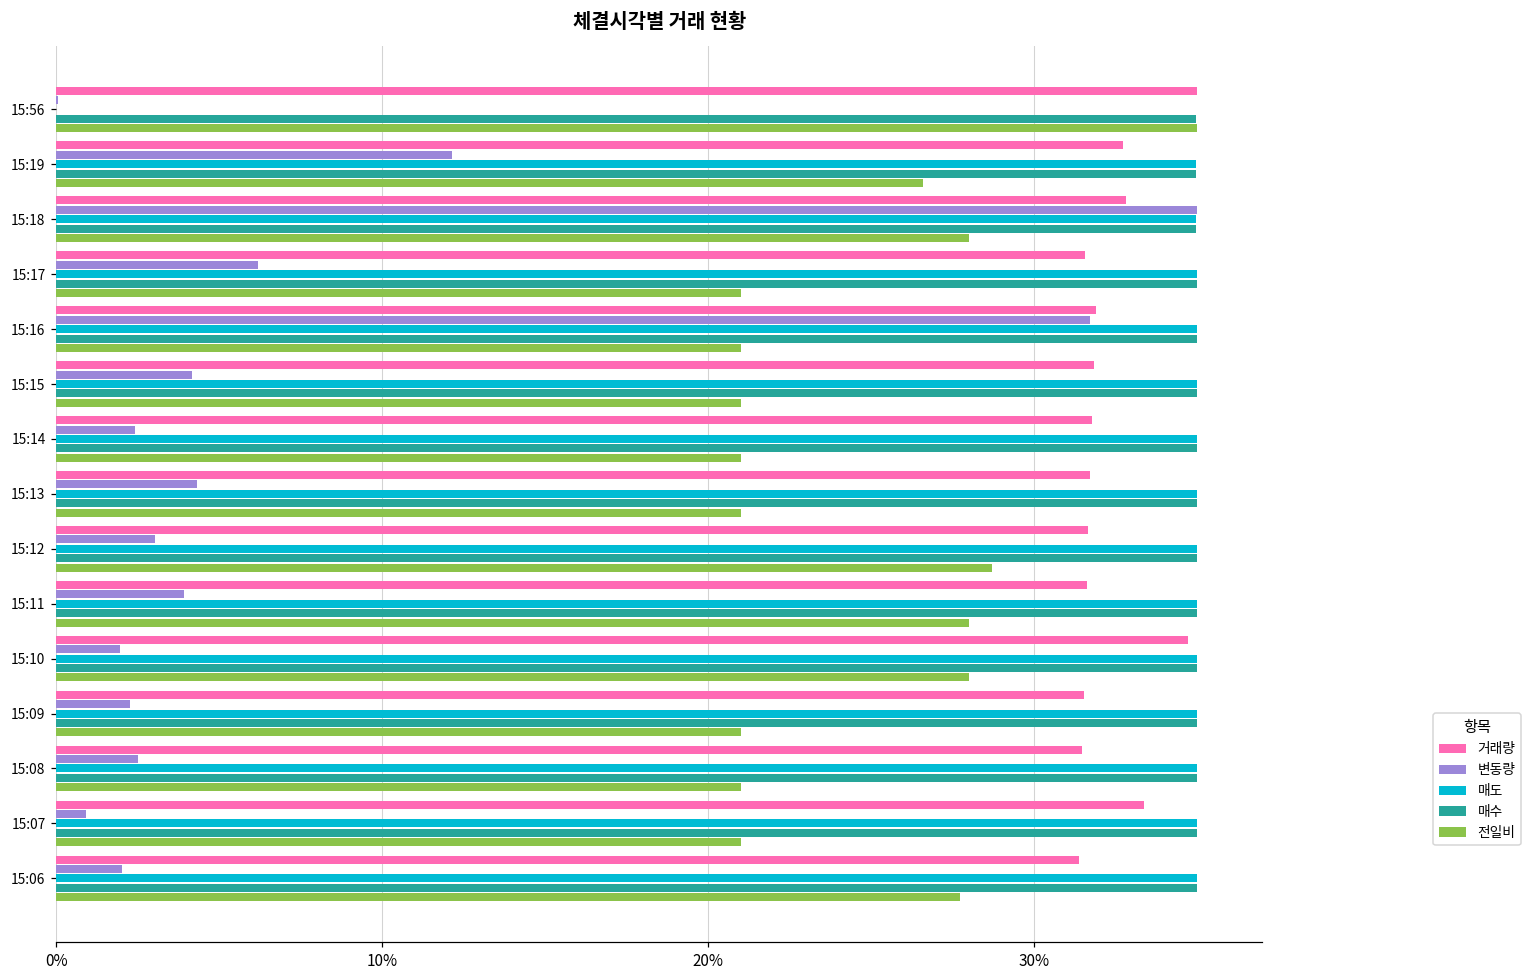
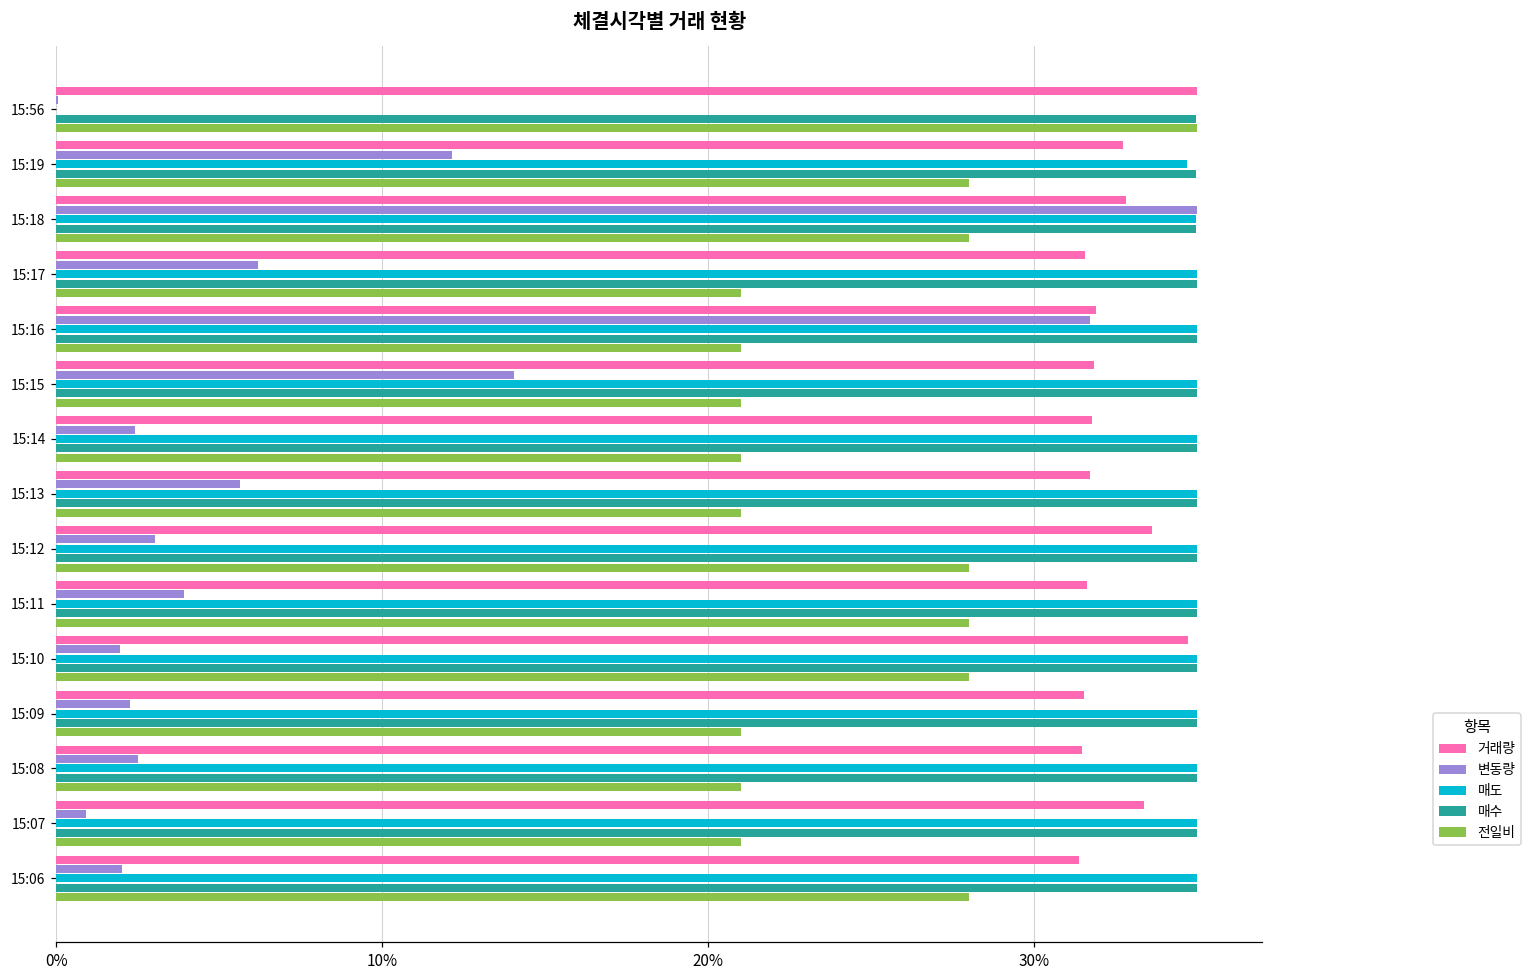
  {
    "거래량": {
      "15:56": "35.0%",
      "15:19": "32.7%",
      "15:18": "32.8%",
      "15:17": "31.6%",
      "15:16": "31.9%",
      "15:15": "31.8%",
      "15:14": "31.8%",
      "15:13": "31.7%",
-     "15:12": "31.7%",
+     "15:12": "33.6%",
      "15:11": "31.6%",
      "15:10": "34.7%",
      "15:09": "31.5%",
      "15:08": "31.5%",
      "15:07": "33.4%",
      "15:06": "31.4%"
    },
    "변동량": {
      "15:19": "12.1%",
      "15:18": "35.0%",
      "15:17": "6.2%",
      "15:16": "31.7%",
-     "15:15": "4.2%",
+     "15:15": "14.0%",
      "15:14": "2.4%",
-     "15:13": "4.3%",
+     "15:13": "5.6%",
      "15:12": "3.0%",
      "15:11": "3.9%",
      "15:10": "1.9%",
      "15:09": "2.3%",
      "15:08": "2.5%",
      "15:07": "0.9%",
      "15:06": "2.0%"
    },
    "매도": {
      "15:56": "0.0%",
-     "15:19": "35.0%",
+     "15:19": "34.7%",
      "15:18": "35.0%",
      "15:17": "35.0%",
      "15:16": "35.0%",
      "15:15": "35.0%",
      "15:14": "35.0%",
      "15:13": "35.0%",
      "15:12": "35.0%",
      "15:11": "35.0%",
      "15:10": "35.0%",
      "15:09": "35.0%",
      "15:08": "35.0%",
      "15:07": "35.0%",
      "15:06": "35.0%"
    },
    "매수": {
      "15:56": "35.0%",
      "15:19": "35.0%",
      "15:18": "35.0%",
      "15:17": "35.0%",
      "15:16": "35.0%",
      "15:15": "35.0%",
      "15:14": "35.0%",
      "15:13": "35.0%",
      "15:12": "35.0%",
      "15:11": "35.0%",
      "15:10": "35.0%",
      "15:09": "35.0%",
      "15:08": "35.0%",
      "15:07": "35.0%",
      "15:06": "35.0%"
    },
    "전일비": {
      "15:56": "35.0%",
-     "15:19": "26.6%",
+     "15:19": "28.0%",
      "15:18": "28.0%",
      "15:17": "21.0%",
      "15:16": "21.0%",
      "15:15": "21.0%",
      "15:14": "21.0%",
      "15:13": "21.0%",
-     "15:12": "28.7%",
+     "15:12": "28.0%",
      "15:11": "28.0%",
      "15:10": "28.0%",
      "15:09": "21.0%",
      "15:08": "21.0%",
      "15:07": "21.0%",
-     "15:06": "27.7%"
+     "15:06": "28.0%"
    }
  }
